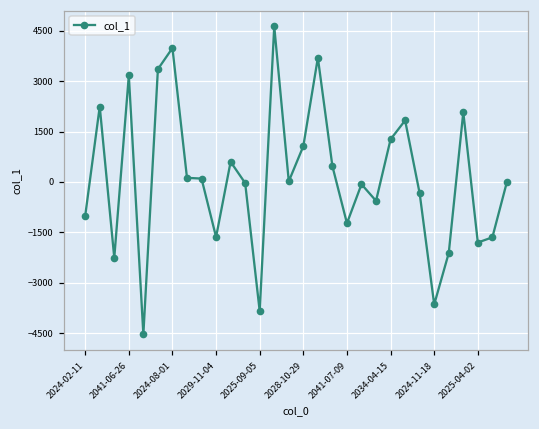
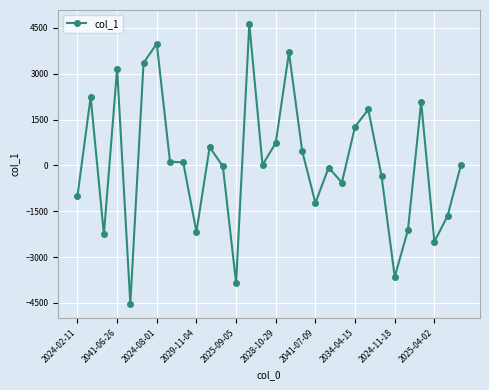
  {
    "2024-02-11": -1000,
    "2041-06-26": 3200,
    "2024-08-01": 4000,
-   "2029-11-04": -1600,
+   "2029-11-04": -2200,
    "2025-09-05": -3800,
-   "2028-10-29": 1100,
+   "2028-10-29": 700,
    "2041-07-09": -1200,
    "2034-04-15": 1300,
    "2024-11-18": -3600,
-   "2025-04-02": -1800
+   "2025-04-02": -2500
  }
